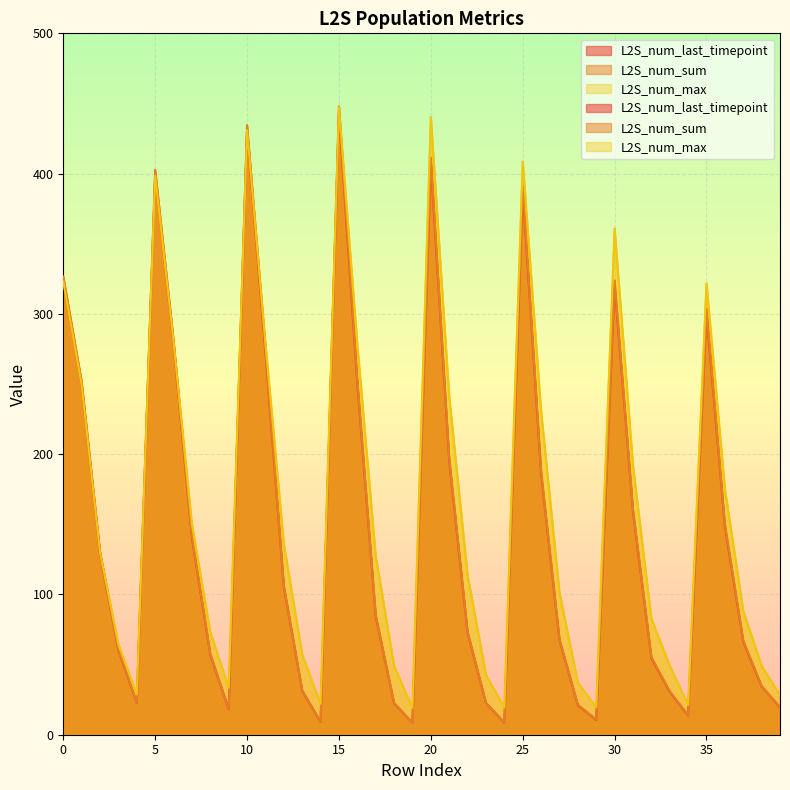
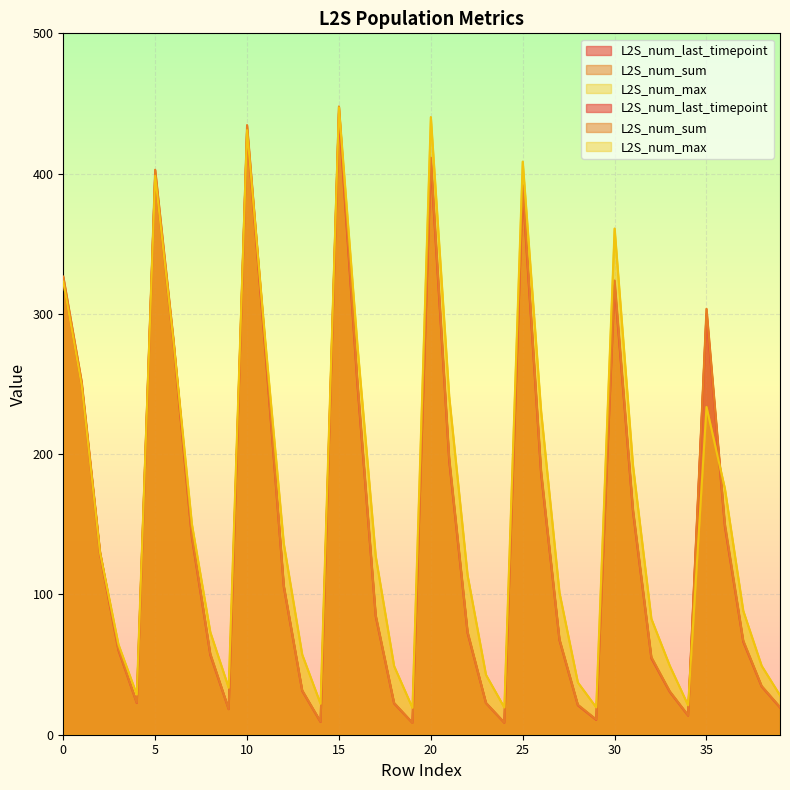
  {
    "L2S_num_max": {
      "20": 440,
      "25": 409,
      "30": 361,
-     "35": 322
+     "35": 234
    }
  }
